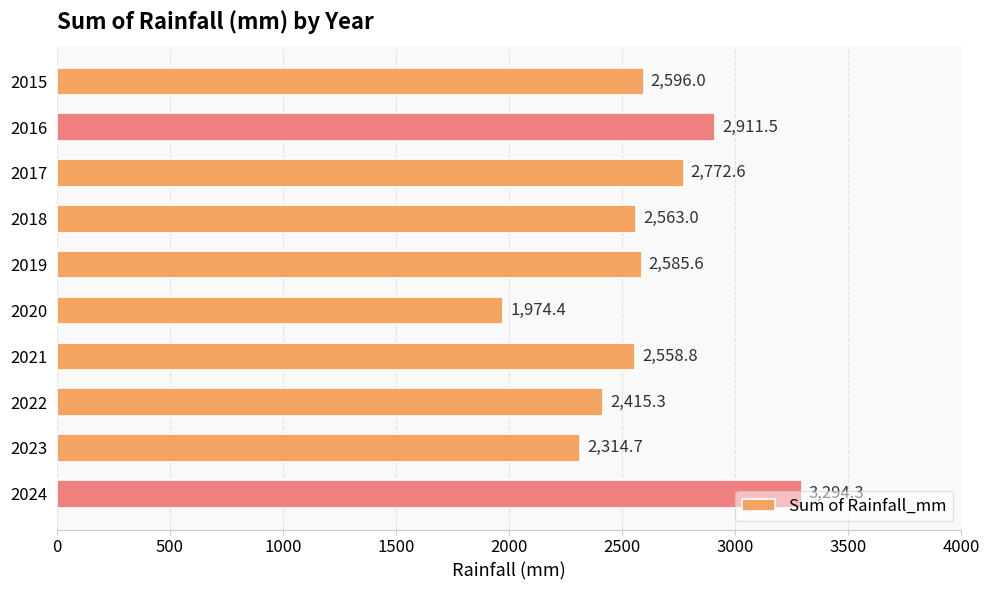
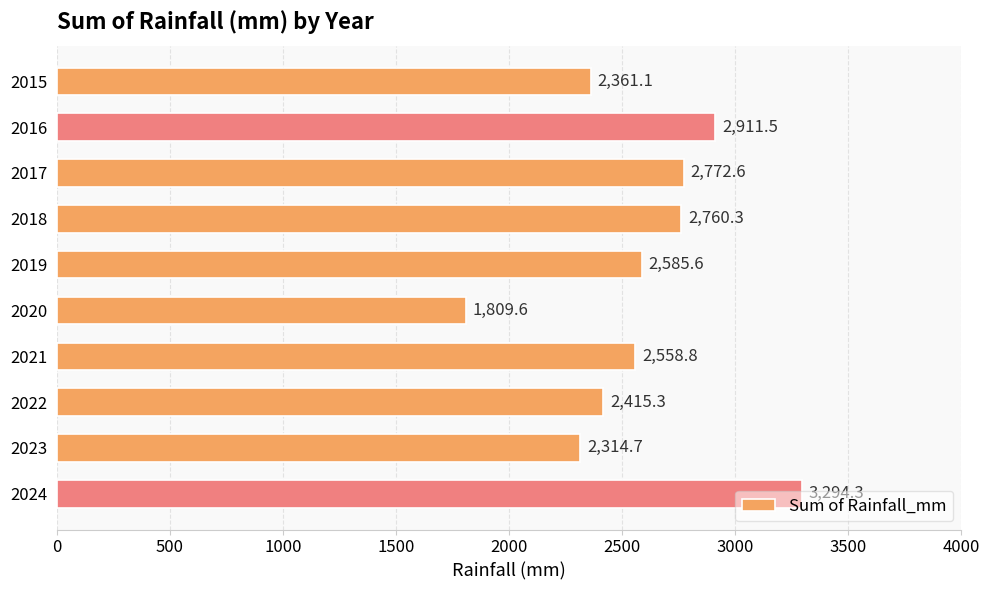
  {
-   "2015": "2,596.0",
+   "2015": "2,361.1",
    "2016": "2,911.5",
    "2017": "2,772.6",
-   "2018": "2,563.0",
+   "2018": "2,760.3",
    "2019": "2,585.6",
-   "2020": "1,974.4",
+   "2020": "1,809.6",
    "2021": "2,558.8",
    "2022": "2,415.3",
    "2023": "2,314.7"
  }
